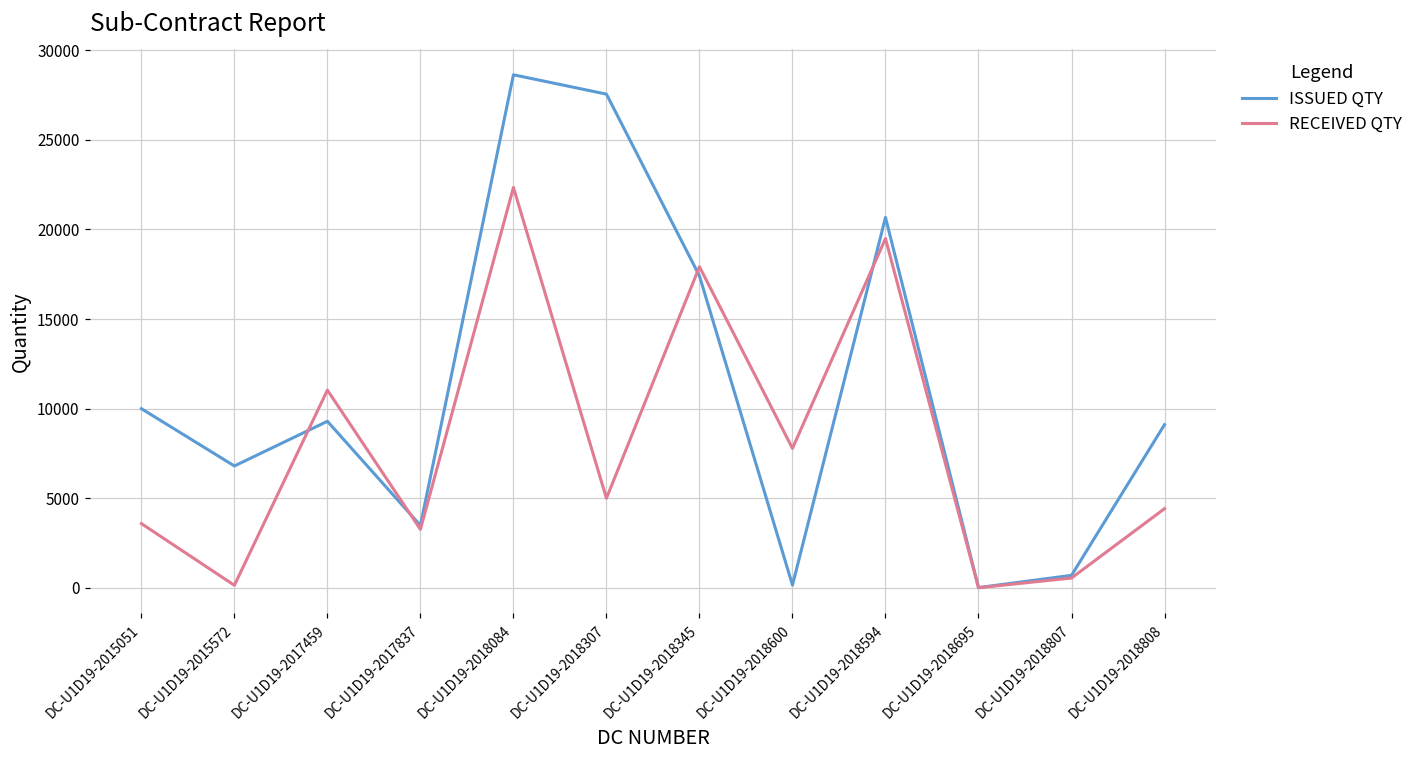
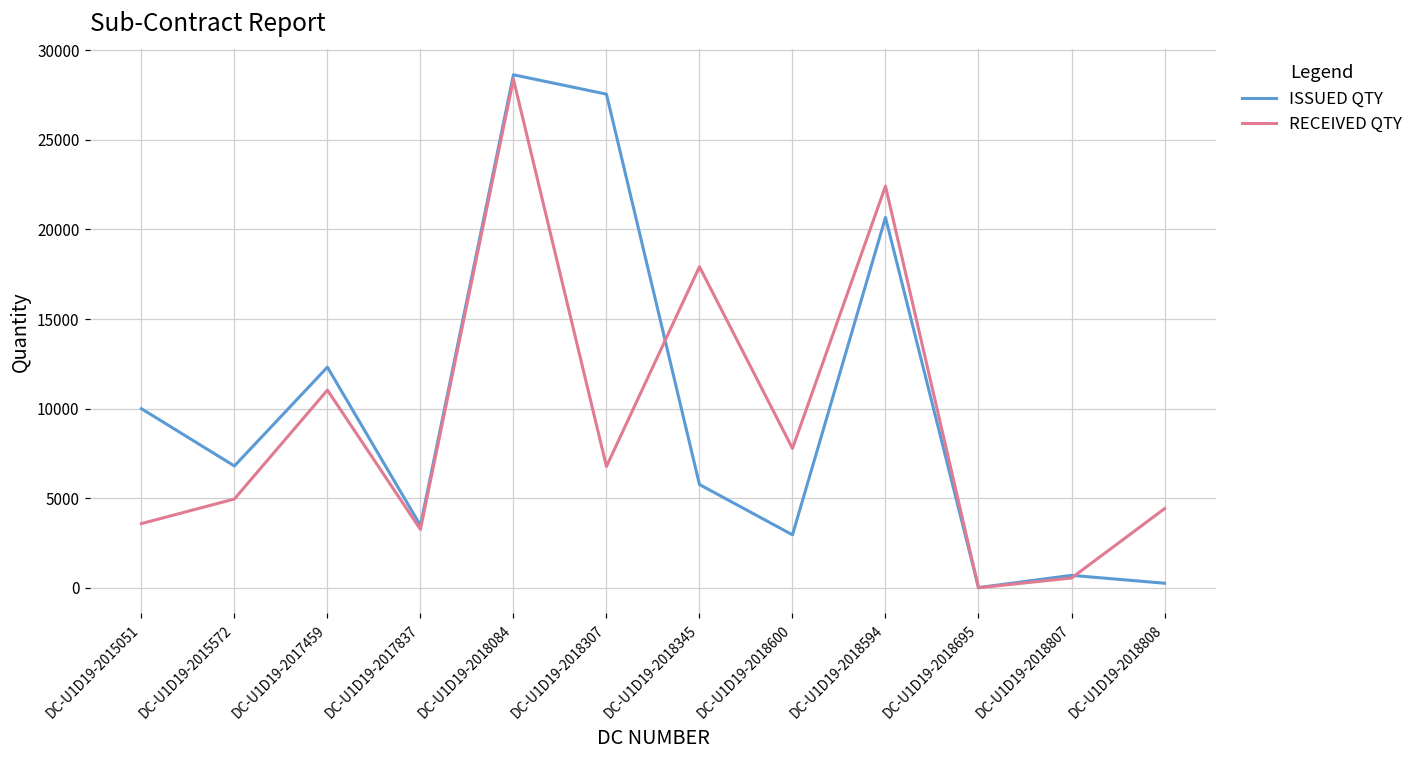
  {
    "ISSUED QTY": {
      "DC-U1D19-2015051": 10000,
      "DC-U1D19-2015572": 6800,
-     "DC-U1D19-2017459": 9300,
+     "DC-U1D19-2017459": 12300,
      "DC-U1D19-2017837": 3500,
      "DC-U1D19-2018084": 28600,
      "DC-U1D19-2018307": 27500,
-     "DC-U1D19-2018345": 17400,
-     "DC-U1D19-2018600": 200,
+     "DC-U1D19-2018345": 5800,
+     "DC-U1D19-2018600": 3000,
      "DC-U1D19-2018594": 20700,
-     "DC-U1D19-2018808": 9100
+     "DC-U1D19-2018808": 300
    },
    "RECEIVED QTY": {
      "DC-U1D19-2015051": 3600,
-     "DC-U1D19-2015572": 100,
+     "DC-U1D19-2015572": 5000,
      "DC-U1D19-2017459": 11000,
      "DC-U1D19-2017837": 3300,
-     "DC-U1D19-2018084": 22300,
-     "DC-U1D19-2018307": 5000,
+     "DC-U1D19-2018084": 28400,
+     "DC-U1D19-2018307": 6800,
      "DC-U1D19-2018345": 17900,
      "DC-U1D19-2018600": 7800,
-     "DC-U1D19-2018594": 19500,
+     "DC-U1D19-2018594": 22400,
      "DC-U1D19-2018808": 4400
    }
  }
